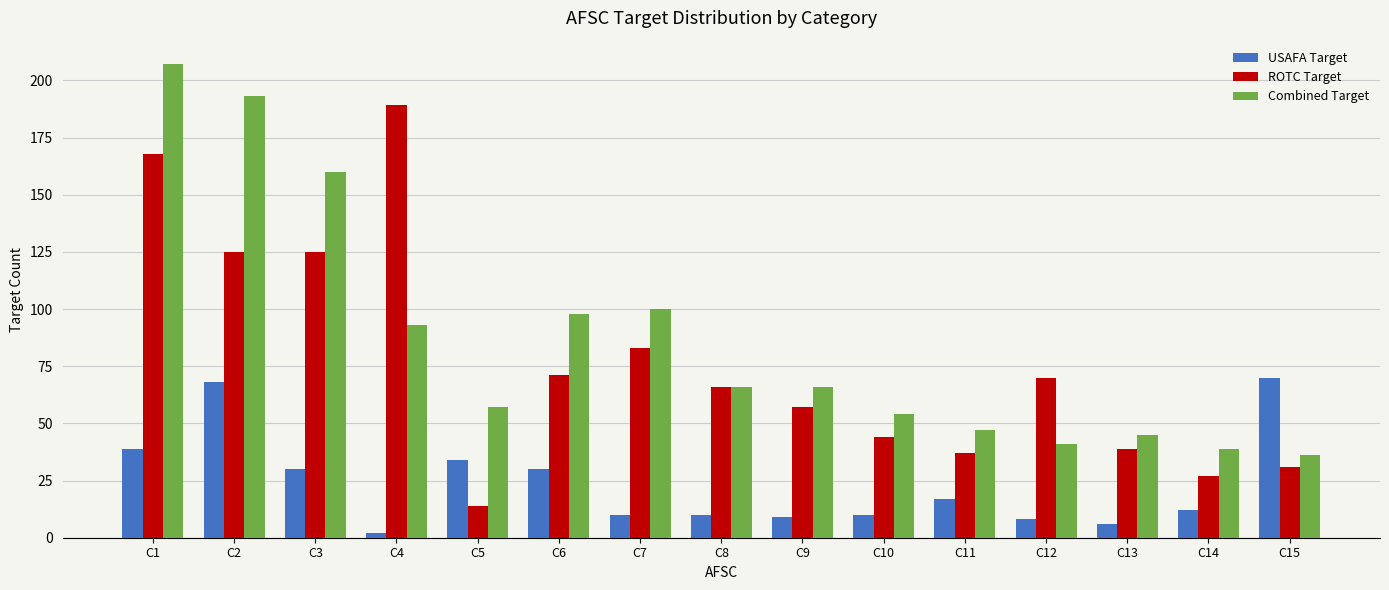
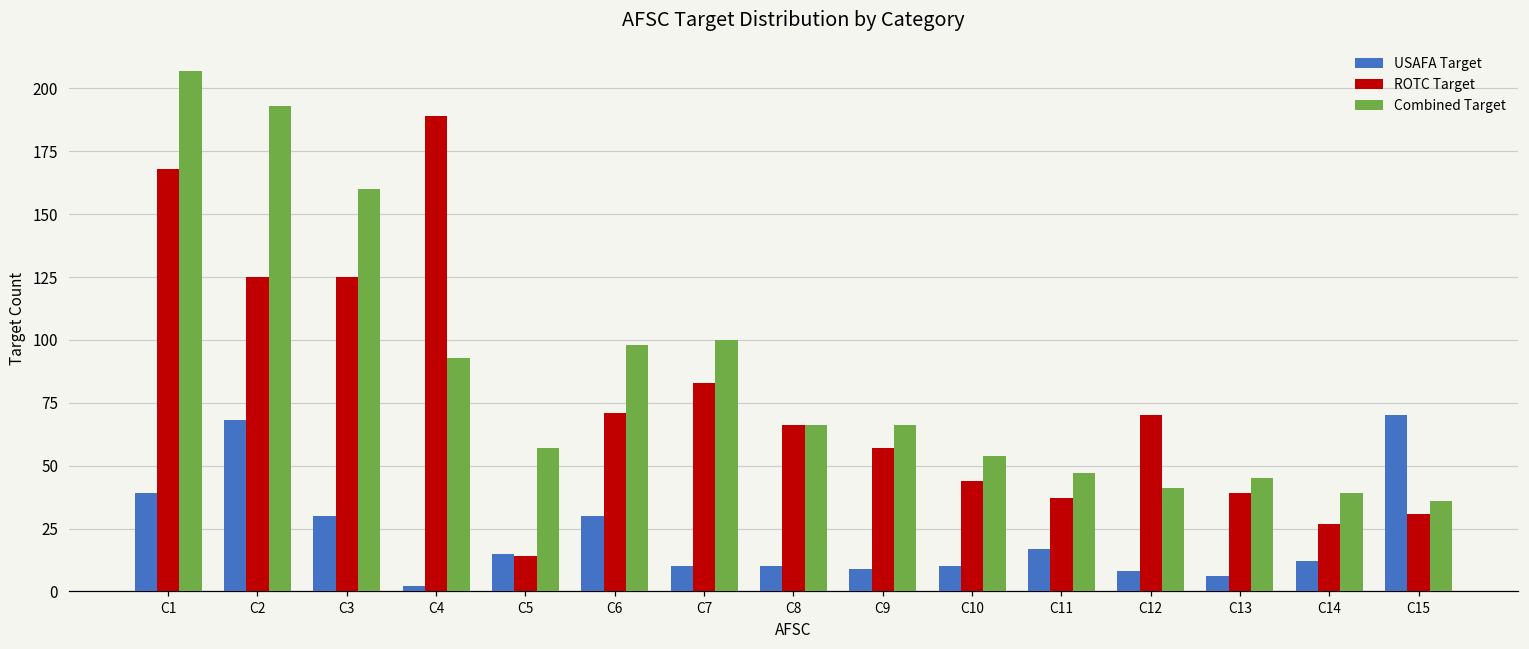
  {
    "USAFA Target": {
      "C1": 39,
      "C2": 68,
      "C3": 30,
      "C4": 2,
-     "C5": 34,
+     "C5": 15,
      "C6": 30,
      "C7": 10,
      "C8": 10,
      "C9": 9,
      "C10": 10,
      "C11": 17,
      "C12": 8,
      "C13": 6,
      "C14": 12,
      "C15": 70
    },
    "ROTC Target": {
      "C1": 168,
      "C2": 125,
      "C3": 125,
      "C4": 189,
      "C5": 14,
      "C6": 71,
      "C7": 83,
      "C8": 66,
      "C9": 57,
      "C10": 44,
      "C11": 37,
      "C12": 70,
      "C13": 39,
      "C14": 27,
      "C15": 31
    },
    "Combined Target": {
      "C1": 207,
      "C2": 193,
      "C3": 160,
      "C4": 93,
      "C5": 57,
      "C6": 98,
      "C7": 100,
      "C8": 66,
      "C9": 66,
      "C10": 54,
      "C11": 47,
      "C12": 41,
      "C13": 45,
      "C14": 39,
      "C15": 36
    }
  }
